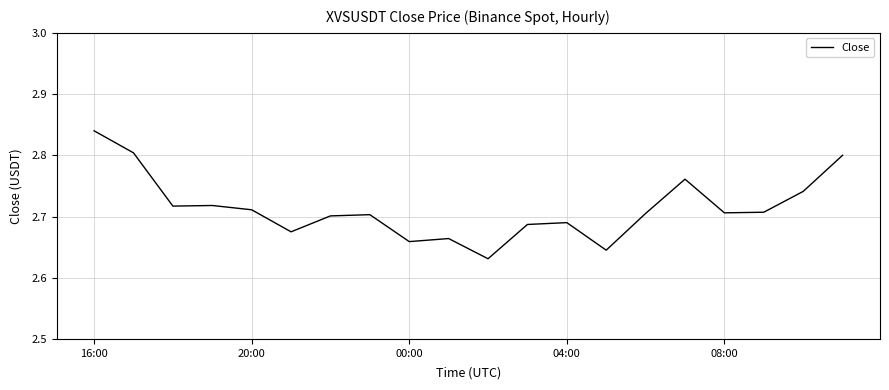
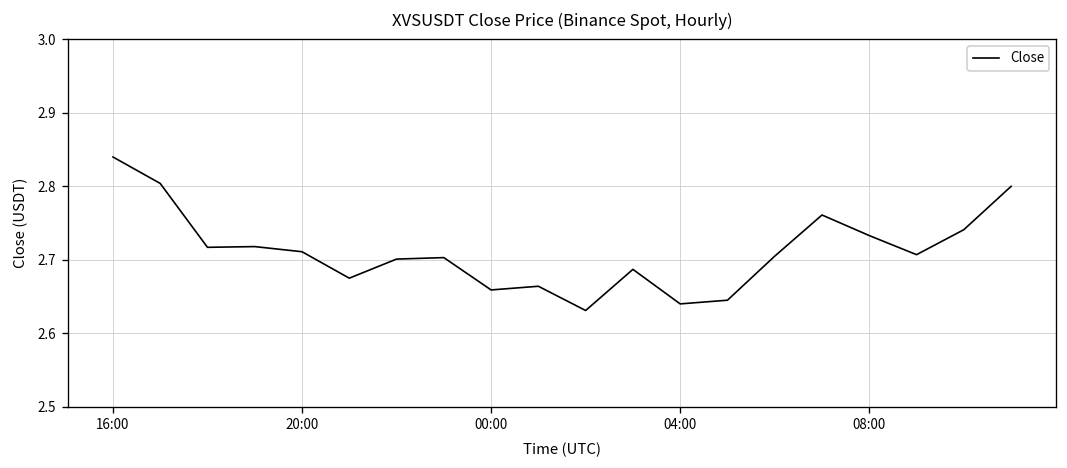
  {
    "16:00": 2.84,
    "20:00": 2.71,
    "00:00": 2.66,
-   "04:00": 2.69,
-   "08:00": 2.71
+   "04:00": 2.64,
+   "08:00": 2.73
  }
